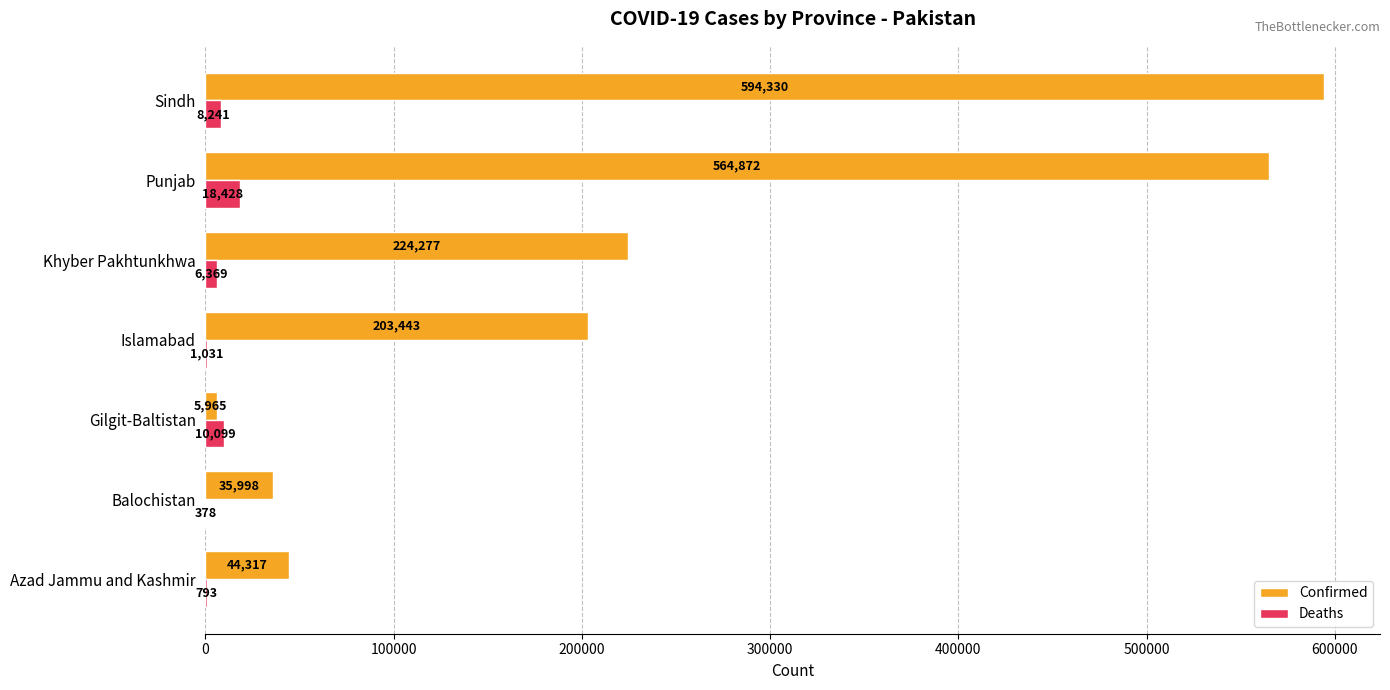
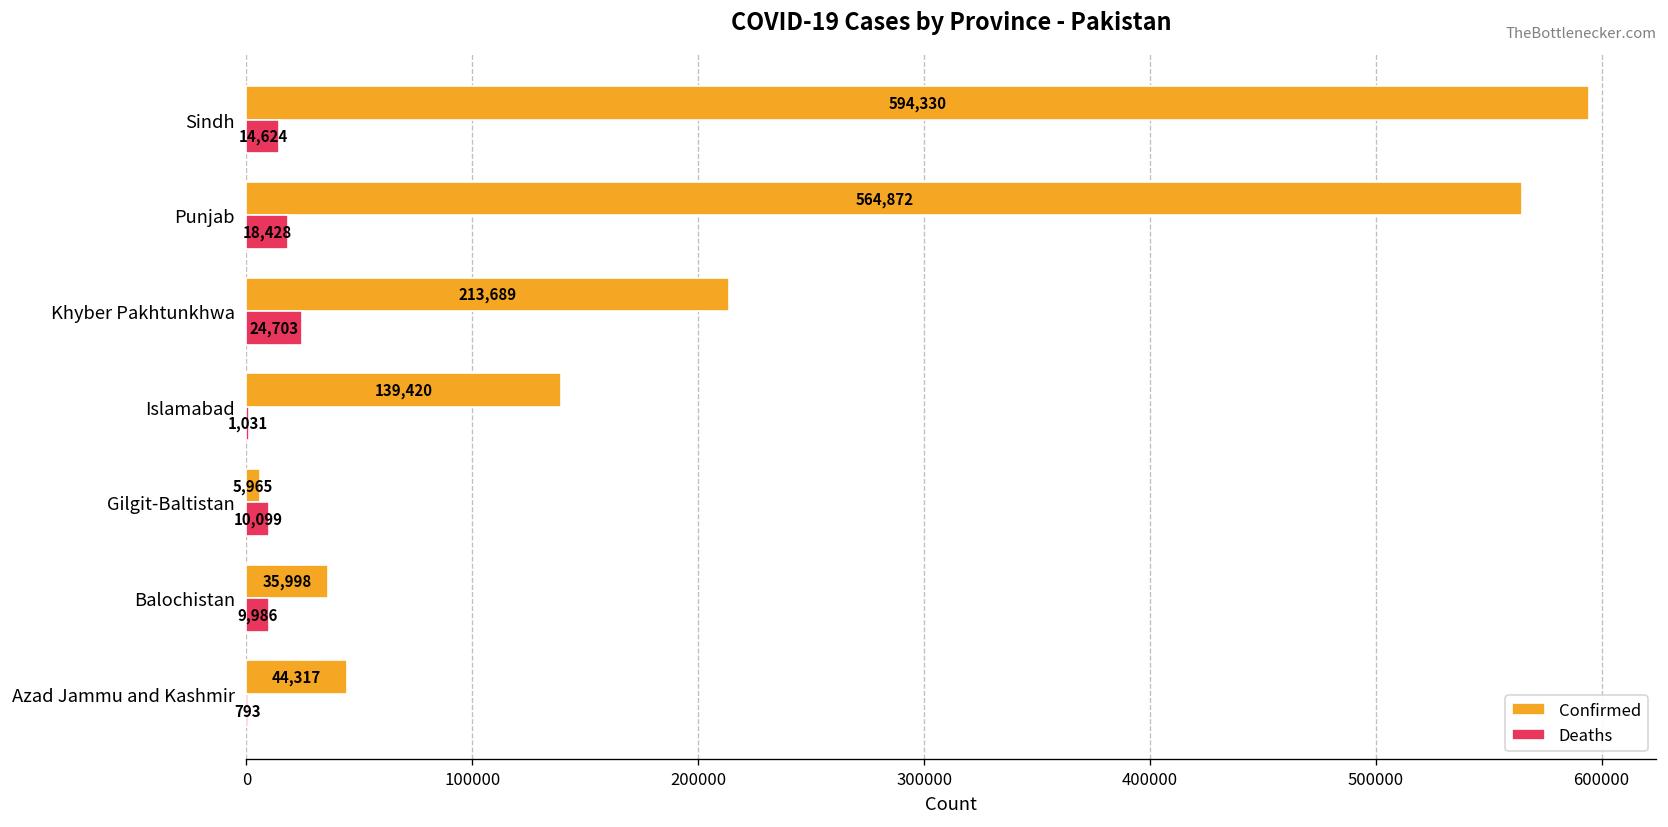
  {
    "Confirmed": {
      "Sindh": "594,330",
      "Punjab": "564,872",
-     "Khyber Pakhtunkhwa": "224,277",
-     "Islamabad": "203,443",
+     "Khyber Pakhtunkhwa": "213,689",
+     "Islamabad": "139,420",
      "Gilgit-Baltistan": "5,965",
      "Balochistan": "35,998",
      "Azad Jammu and Kashmir": "44,317"
    },
    "Deaths": {
-     "Sindh": "8,241",
+     "Sindh": "14,624",
      "Punjab": "18,428",
-     "Khyber Pakhtunkhwa": "6,369",
+     "Khyber Pakhtunkhwa": "24,703",
      "Islamabad": "1,031",
      "Gilgit-Baltistan": "10,099",
-     "Balochistan": "378",
+     "Balochistan": "9,986",
      "Azad Jammu and Kashmir": "793"
    }
  }
